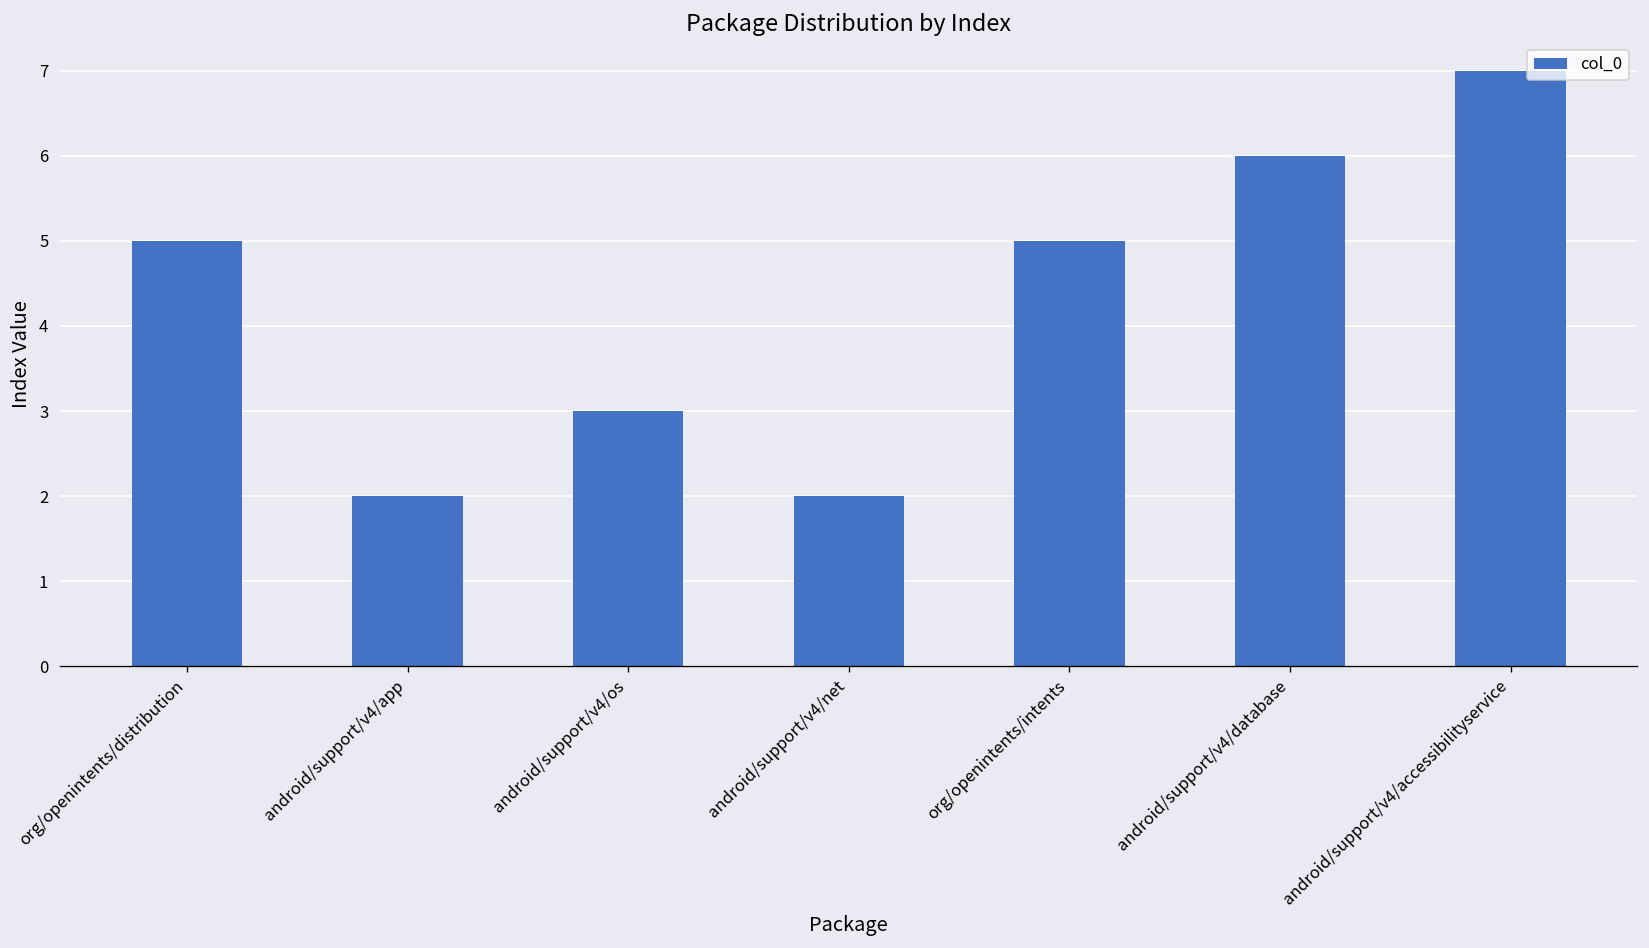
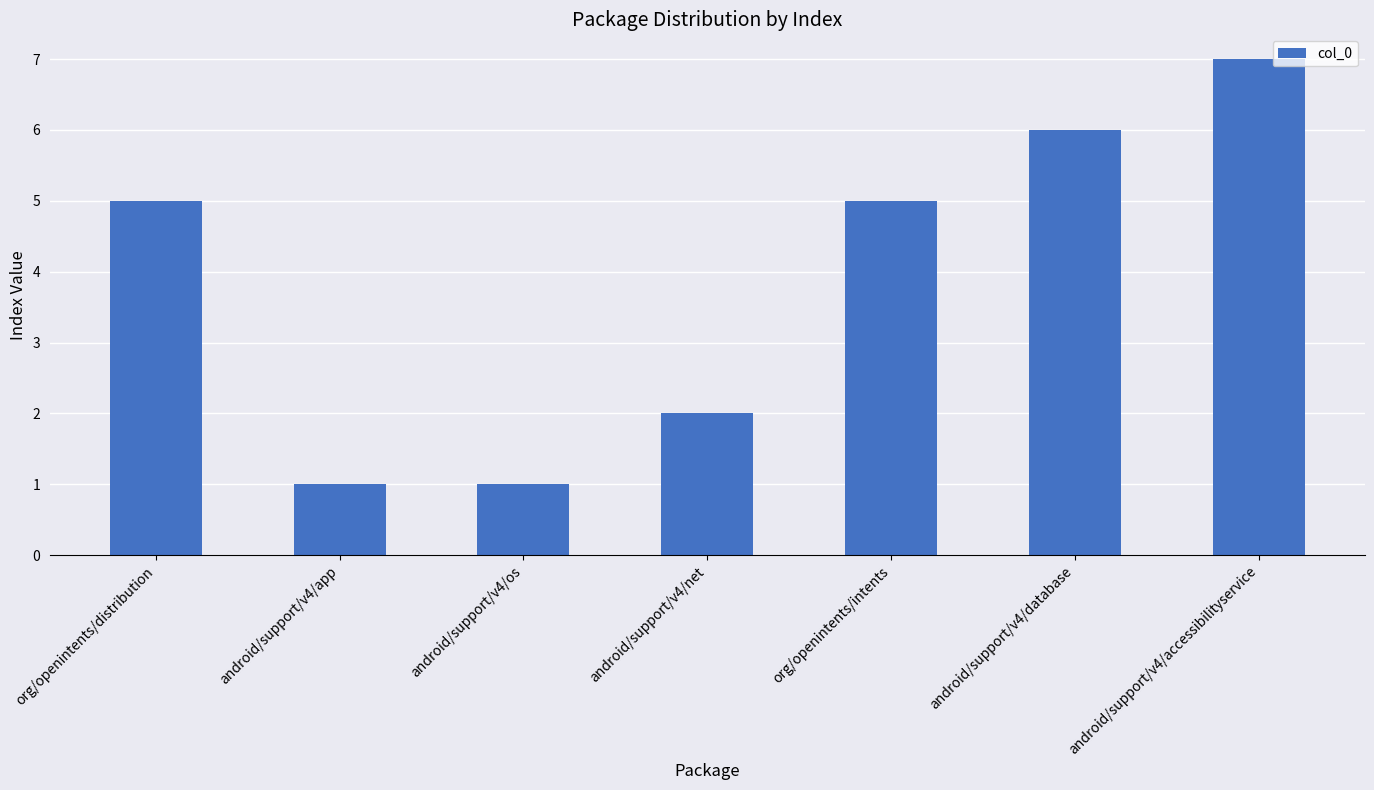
  {
    "org/openintents/distribution": 5,
-   "android/support/v4/app": 2,
-   "android/support/v4/os": 3,
+   "android/support/v4/app": 1,
+   "android/support/v4/os": 1,
    "android/support/v4/net": 2,
    "org/openintents/intents": 5,
    "android/support/v4/database": 6,
    "android/support/v4/accessibilityservice": 7
  }
